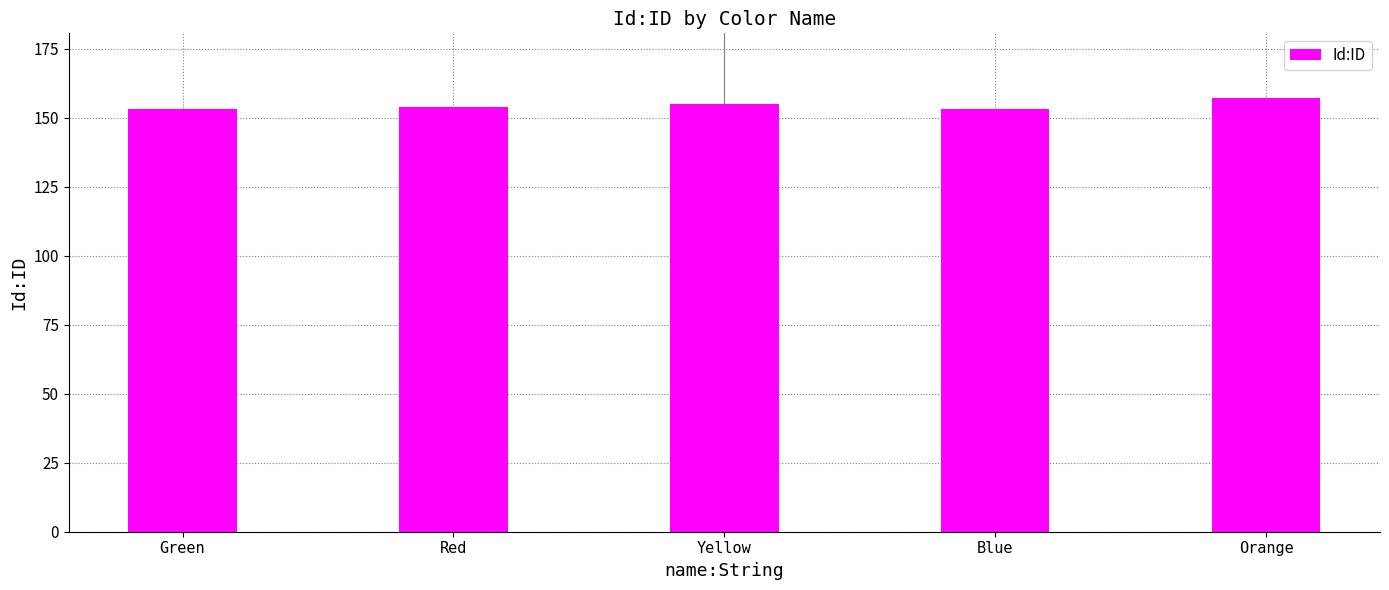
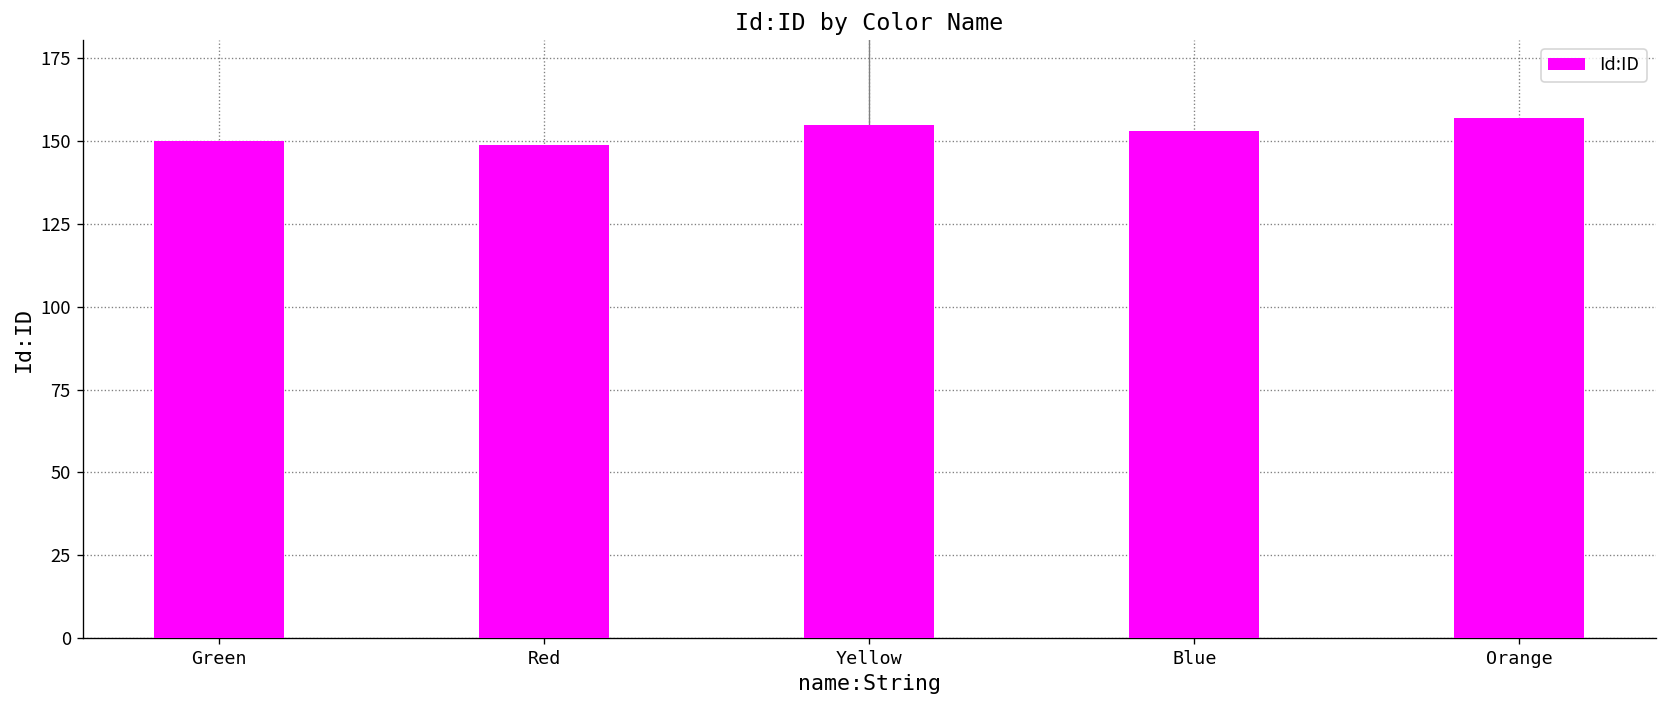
  {
-   "Green": 153,
-   "Red": 154,
+   "Green": 150,
+   "Red": 149,
    "Yellow": 155,
    "Blue": 153,
    "Orange": 157
  }
